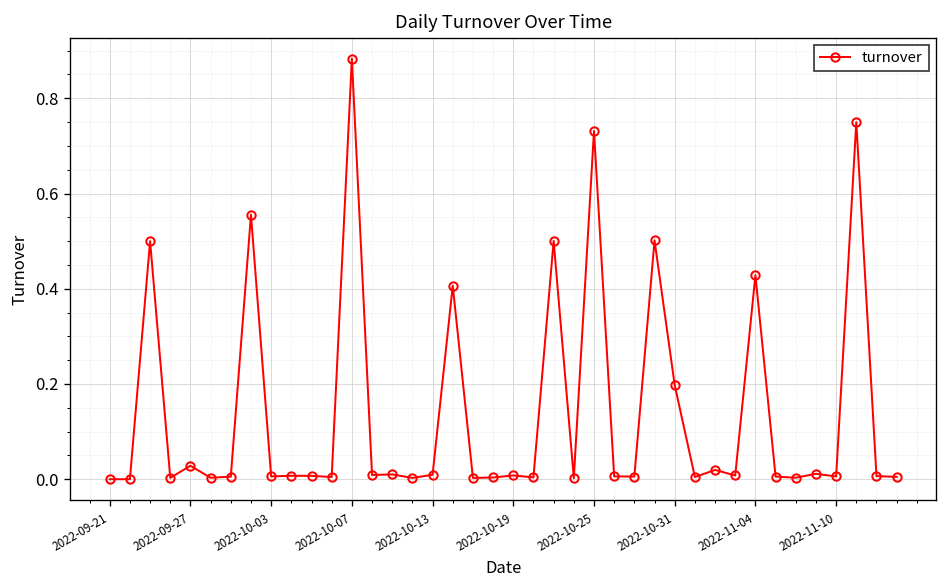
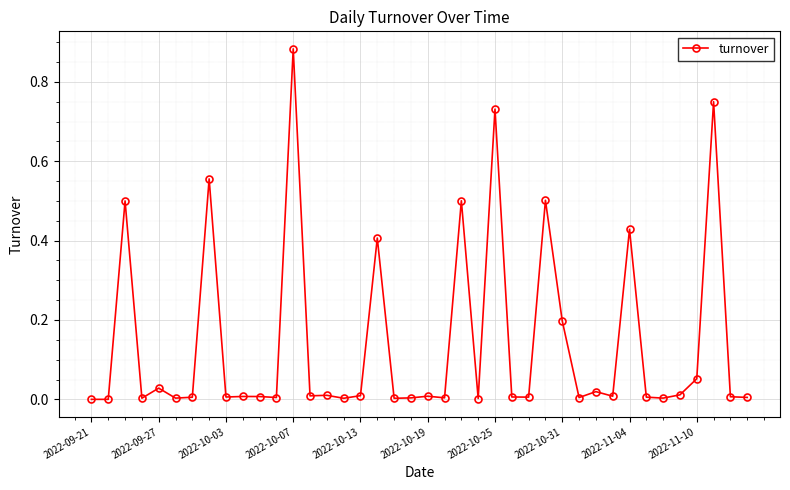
  {
    "2022-09-21": 0.00,
    "2022-09-27": 0.03,
    "2022-10-03": 0.01,
    "2022-10-07": 0.88,
    "2022-10-13": 0.01,
    "2022-10-19": 0.01,
    "2022-10-25": 0.73,
    "2022-10-31": 0.20,
    "2022-11-04": 0.43,
-   "2022-11-10": 0.01
+   "2022-11-10": 0.05
  }
